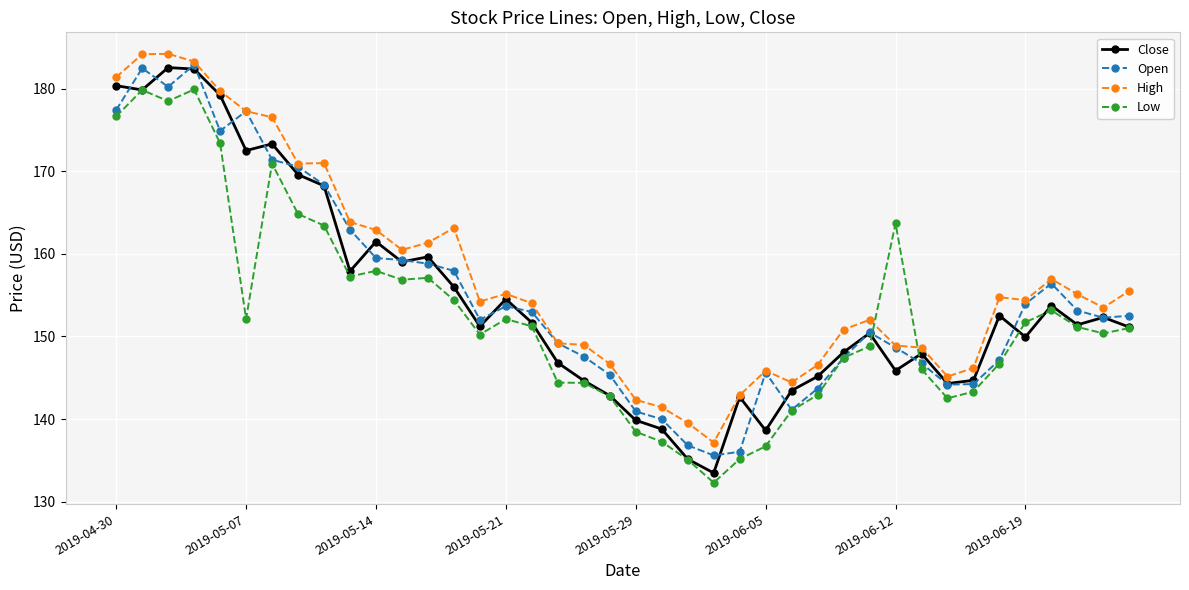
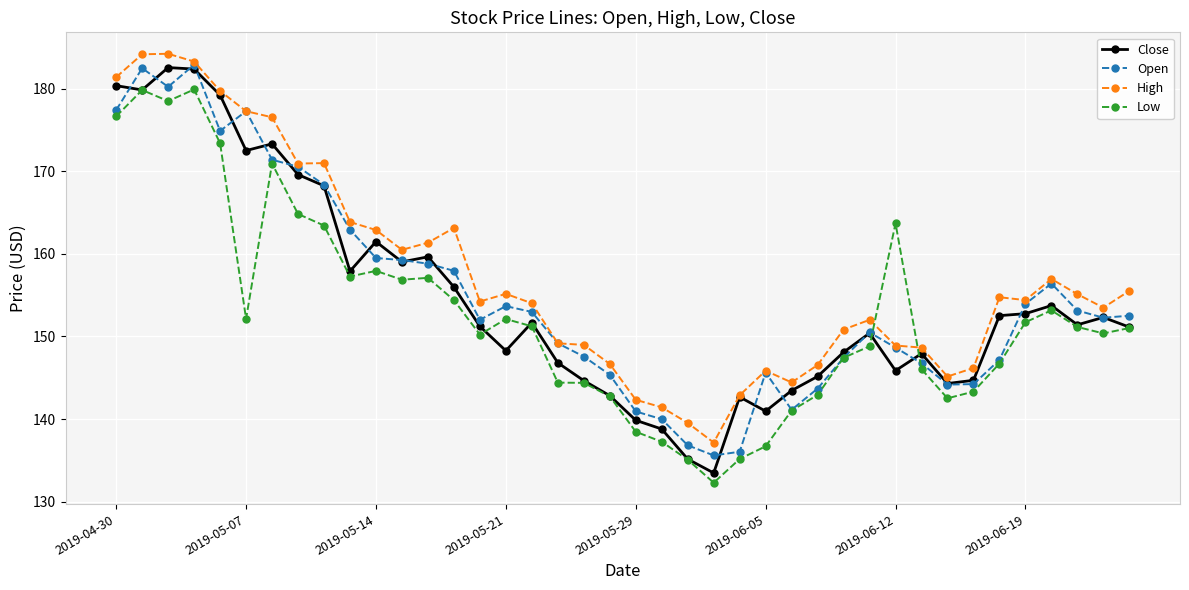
  {
    "Close": {
      "2019-04-30": 180,
      "2019-05-07": 173,
      "2019-05-14": 161,
-     "2019-05-21": 155,
+     "2019-05-21": 148,
      "2019-05-29": 140,
-     "2019-06-05": 139,
+     "2019-06-05": 141,
      "2019-06-12": 146,
-     "2019-06-19": 150
+     "2019-06-19": 153
    },
    "Open": {
      "2019-04-30": 177,
      "2019-05-14": 160,
      "2019-05-21": 154,
      "2019-05-29": 141,
      "2019-06-19": 154
    },
    "High": {
      "2019-04-30": 181,
      "2019-05-14": 163,
      "2019-05-21": 155,
      "2019-05-29": 142,
      "2019-06-19": 154
    },
    "Low": {
      "2019-04-30": 177,
      "2019-05-07": 152,
      "2019-05-14": 158,
      "2019-05-21": 152,
      "2019-05-29": 138,
      "2019-06-05": 137,
      "2019-06-12": 164,
      "2019-06-19": 152
    }
  }
